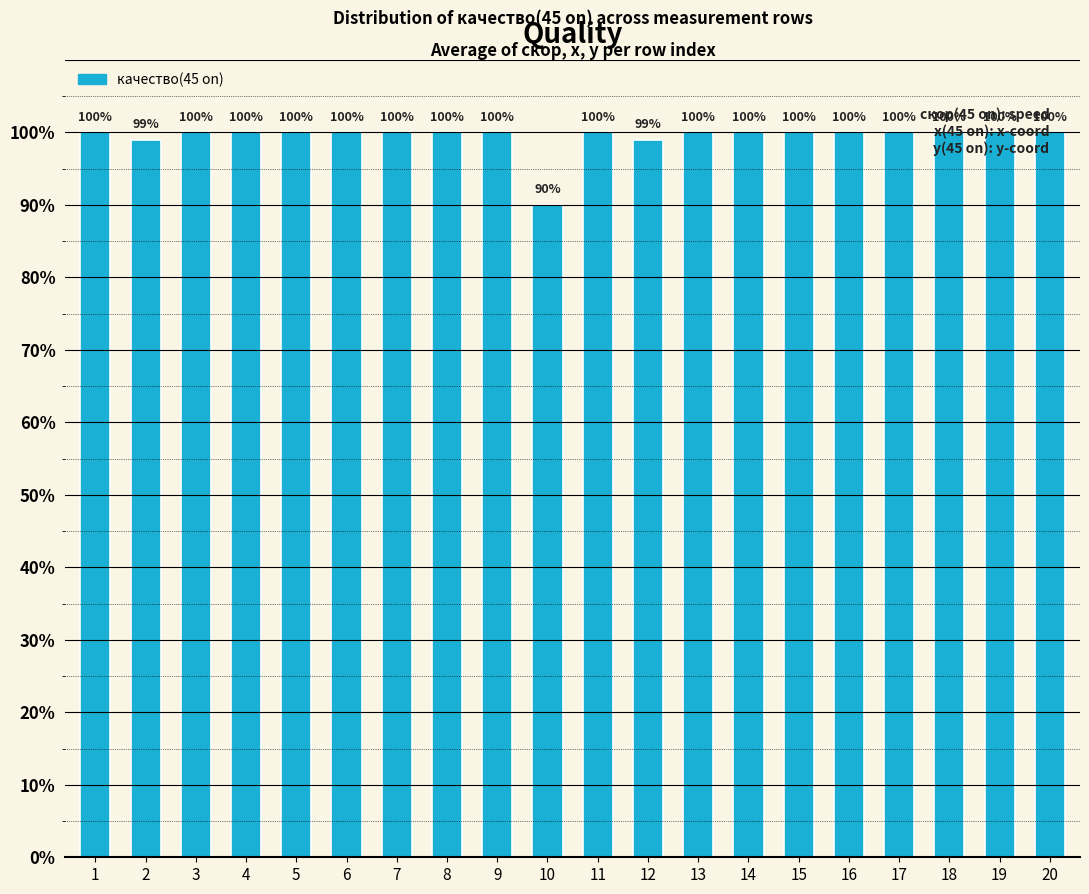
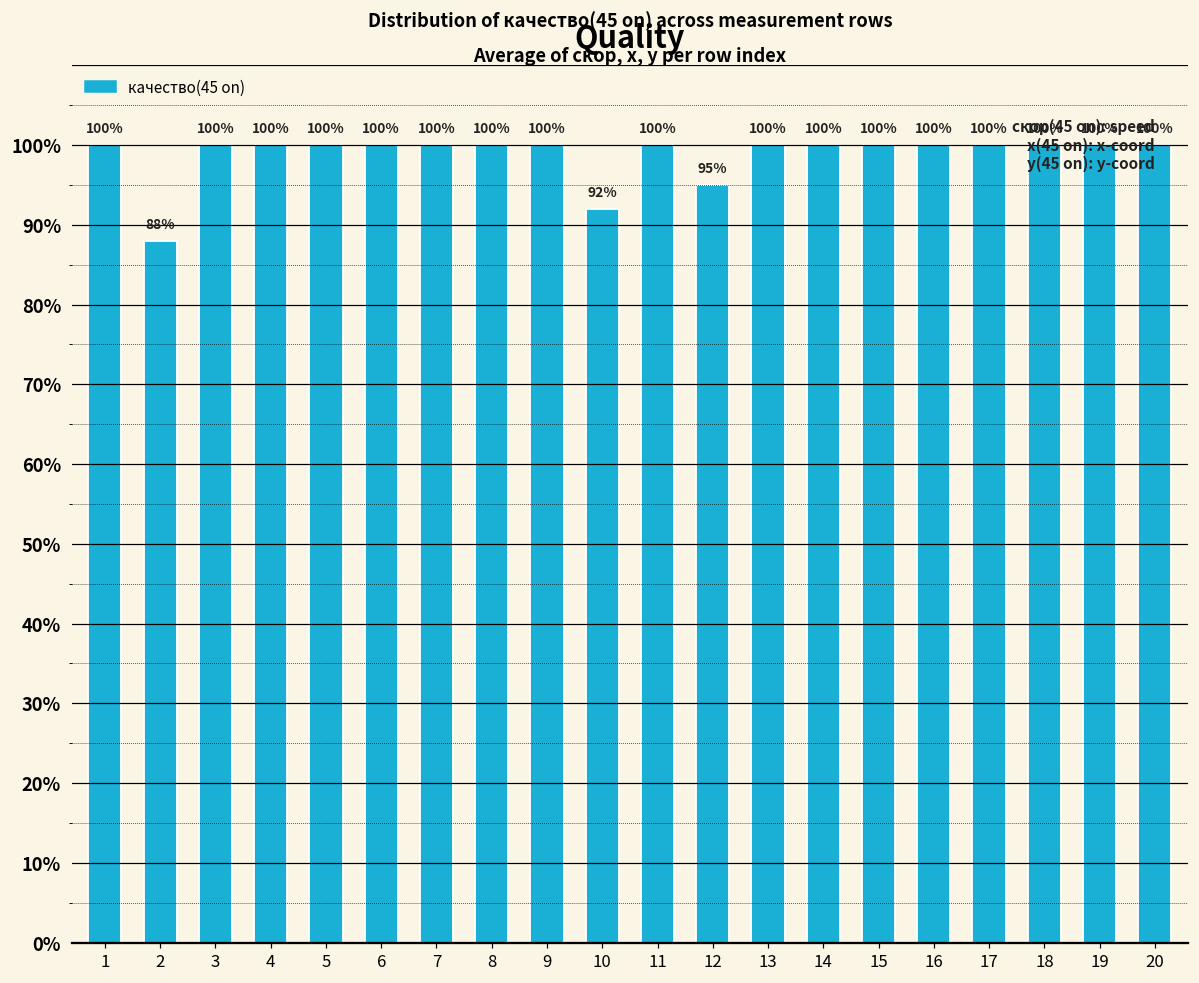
  {
    "1": "100%",
-   "2": "99%",
+   "2": "88%",
    "3": "100%",
    "4": "100%",
    "5": "100%",
    "6": "100%",
    "7": "100%",
    "8": "100%",
    "9": "100%",
-   "10": "90%",
+   "10": "92%",
    "11": "100%",
-   "12": "99%",
+   "12": "95%",
    "13": "100%",
    "14": "100%",
    "15": "100%",
    "16": "100%",
    "17": "100%"
  }
